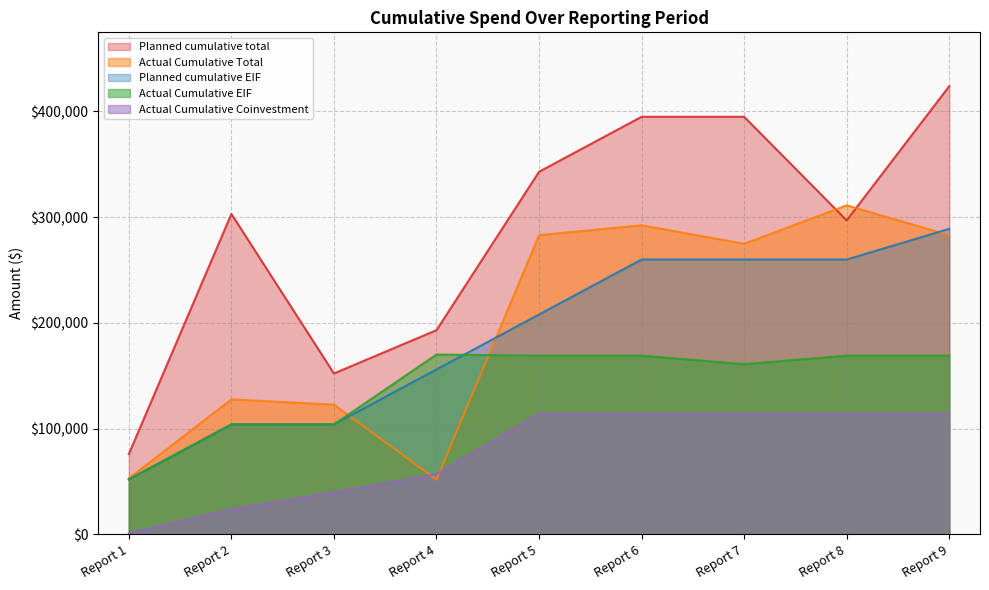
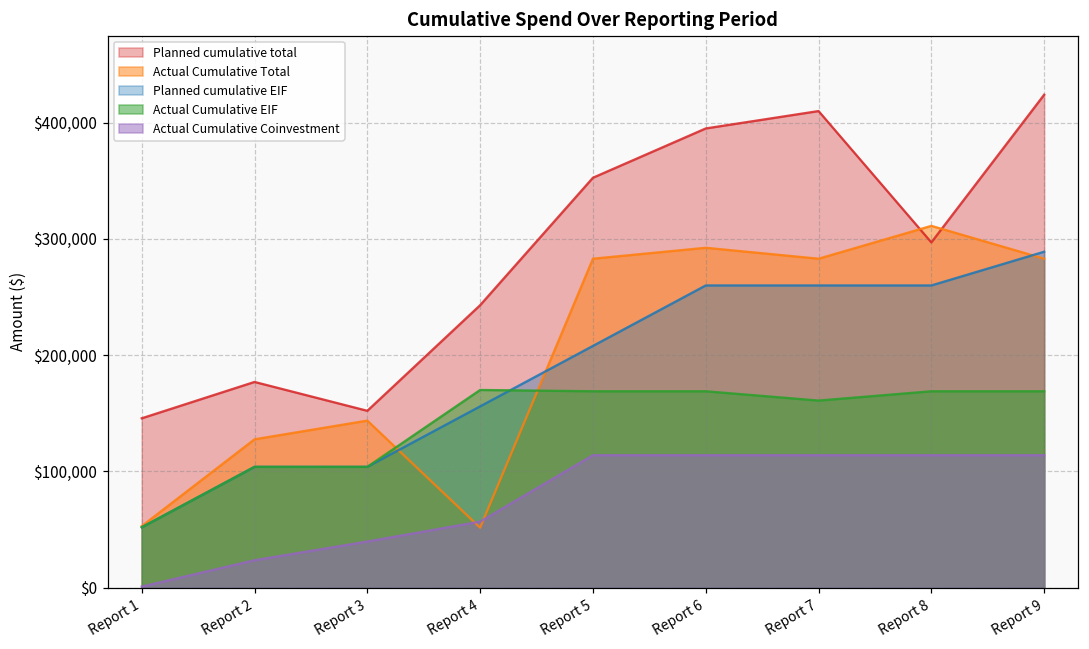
  {
    "Planned cumulative total": {
-     "Report 1": "$76,000",
-     "Report 2": "$303,000",
+     "Report 1": "$146,000",
+     "Report 2": "$177,000",
      "Report 3": "$152,000",
-     "Report 4": "$193,000",
-     "Report 5": "$343,000",
+     "Report 4": "$243,000",
+     "Report 5": "$353,000",
      "Report 6": "$395,000",
-     "Report 7": "$395,000",
+     "Report 7": "$410,000",
      "Report 8": "$297,000",
      "Report 9": "$424,000"
    },
    "Actual Cumulative Total": {
      "Report 2": "$128,000",
-     "Report 3": "$123,000",
+     "Report 3": "$144,000",
      "Report 4": "$52,000",
      "Report 5": "$283,000",
      "Report 6": "$292,000",
-     "Report 7": "$275,000",
+     "Report 7": "$283,000",
      "Report 8": "$311,000",
      "Report 9": "$283,000"
    },
    "Actual Cumulative EIF": {
      "Report 4": "$170,000",
      "Report 5": "$169,000",
      "Report 6": "$169,000",
      "Report 7": "$161,000",
      "Report 8": "$169,000",
      "Report 9": "$169,000"
    }
  }
